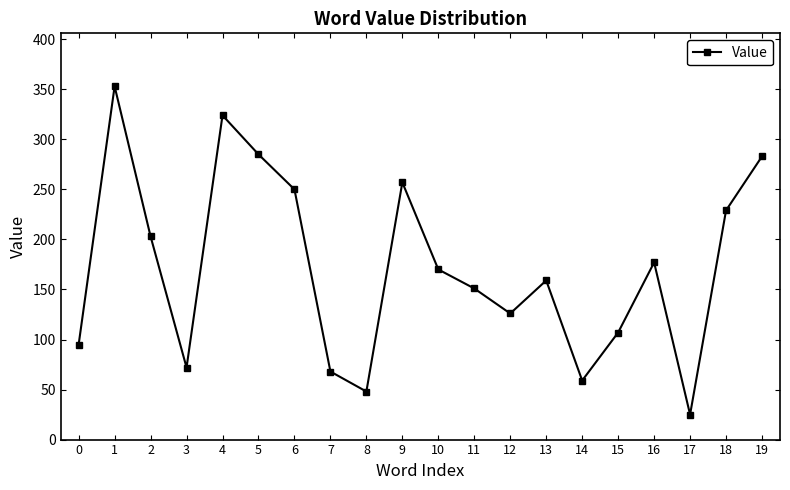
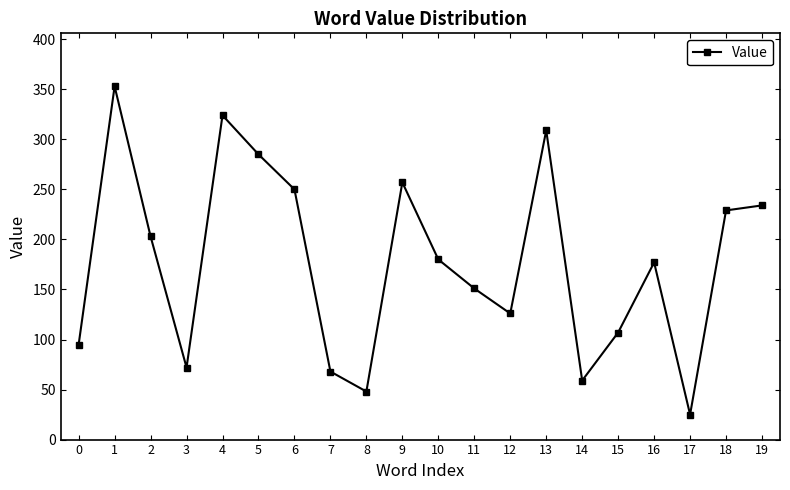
  {
    "0": 95,
    "1": 353,
    "2": 203,
    "3": 72,
    "4": 324,
    "5": 285,
    "6": 250,
    "7": 68,
    "8": 48,
    "9": 257,
-   "10": 170,
+   "10": 180,
    "11": 151,
    "12": 126,
-   "13": 159,
+   "13": 309,
    "14": 59,
    "15": 107,
    "16": 177,
    "17": 25,
    "18": 229,
-   "19": 283
+   "19": 234
  }
